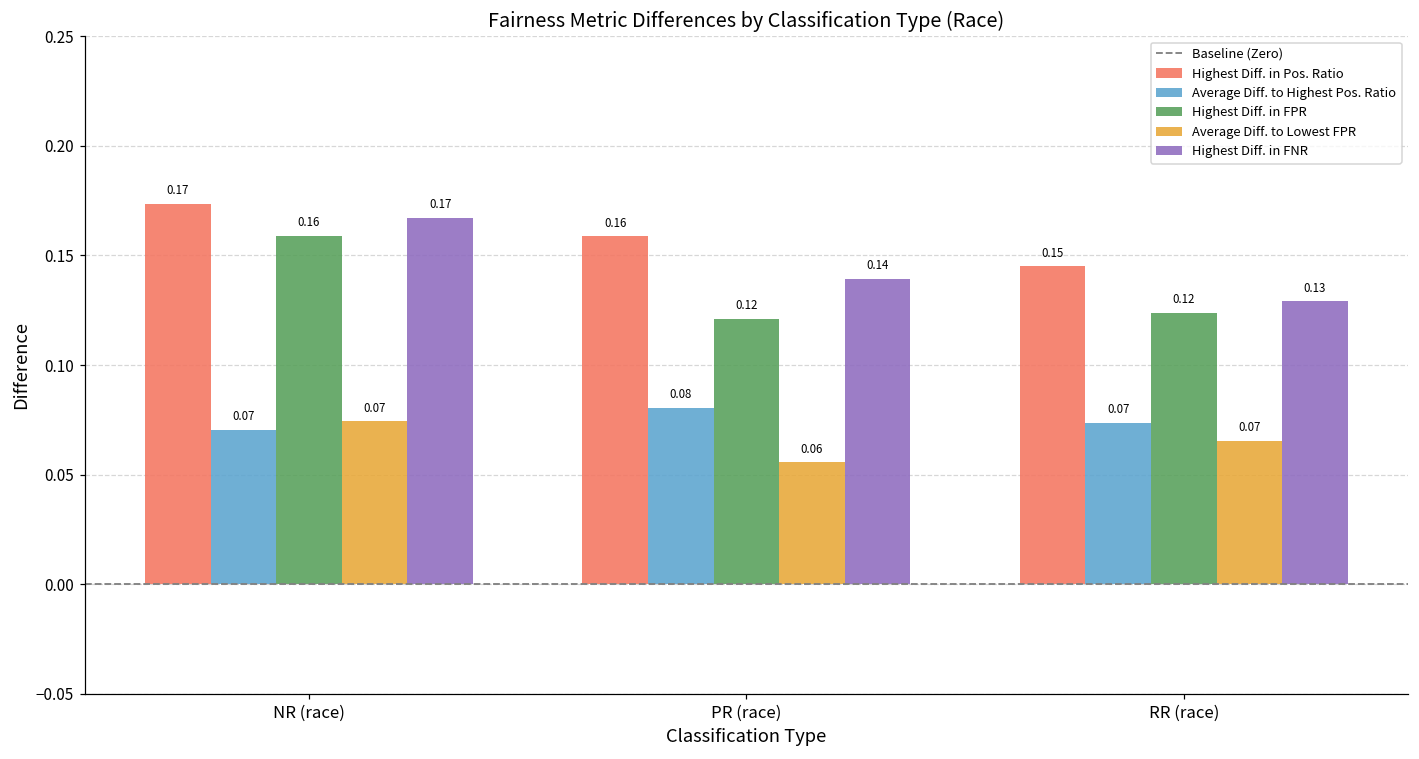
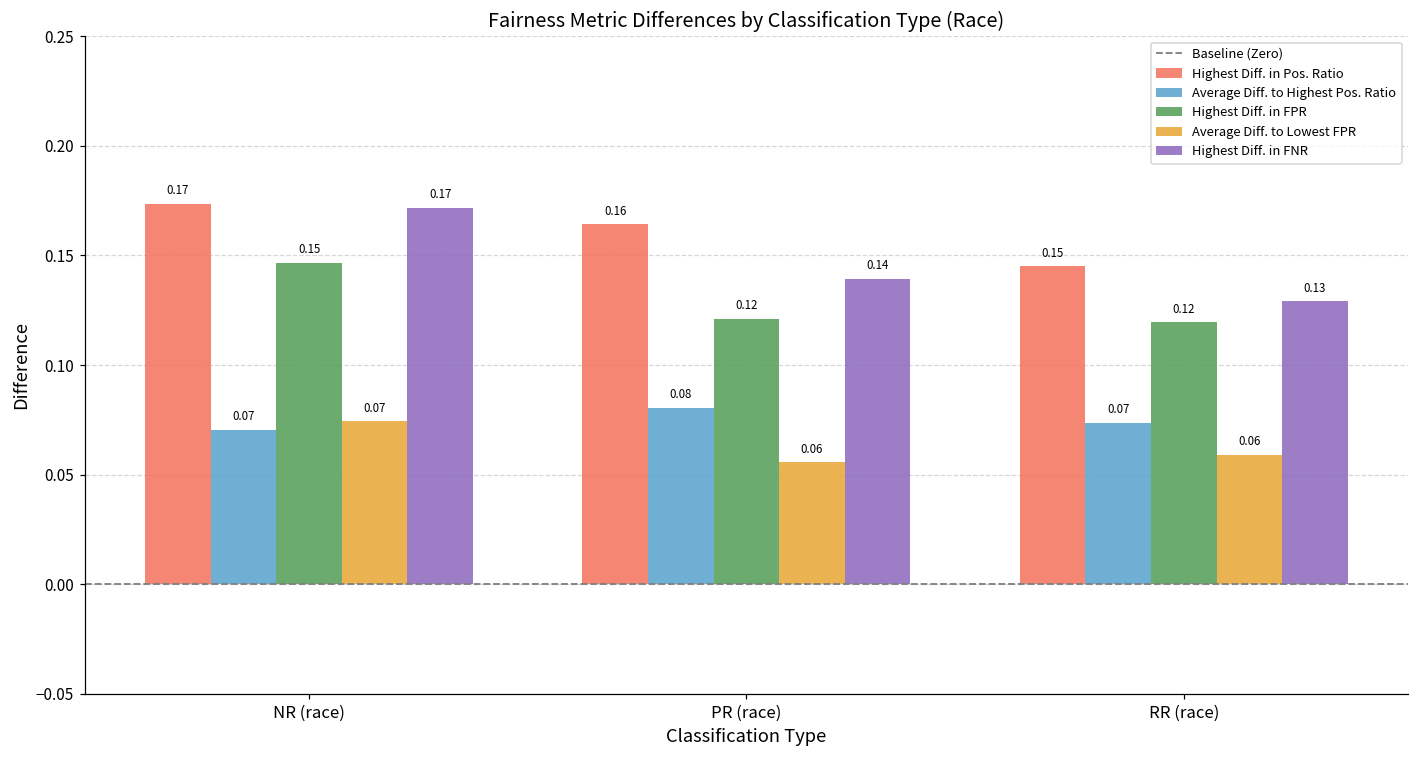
  {
    "Highest Diff. in Pos. Ratio": {
-     "PR (race)": 0.159
+     "PR (race)": 0.164
    },
    "Average Diff. to Highest Pos. Ratio": {
      "NR (race)": 0.07,
      "PR (race)": 0.08,
      "RR (race)": 0.07
    },
    "Highest Diff. in FPR": {
-     "NR (race)": 0.16,
+     "NR (race)": 0.15,
      "PR (race)": 0.12,
-     "RR (race)": 0.124
+     "RR (race)": 0.120
    },
    "Average Diff. to Lowest FPR": {
      "NR (race)": 0.07,
      "PR (race)": 0.06,
-     "RR (race)": 0.07
+     "RR (race)": 0.06
    },
    "Highest Diff. in FNR": {
-     "NR (race)": 0.167
+     "NR (race)": 0.172
    }
  }
